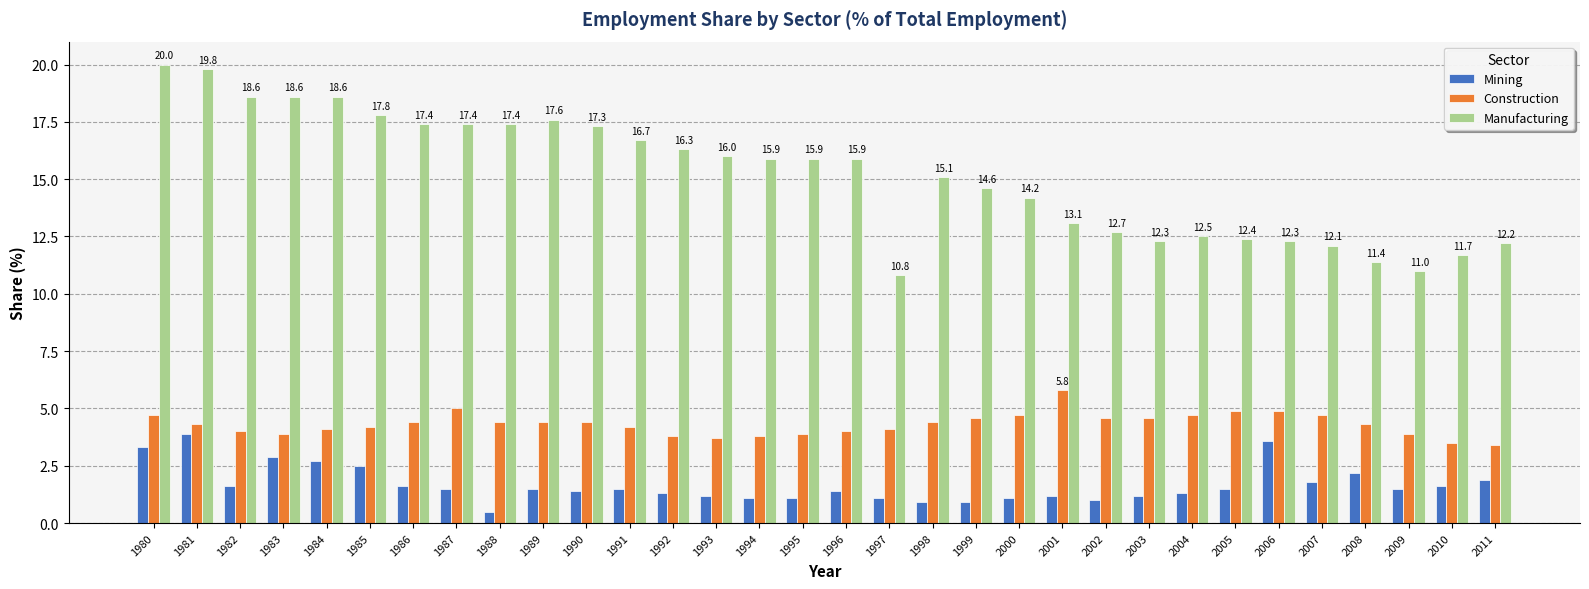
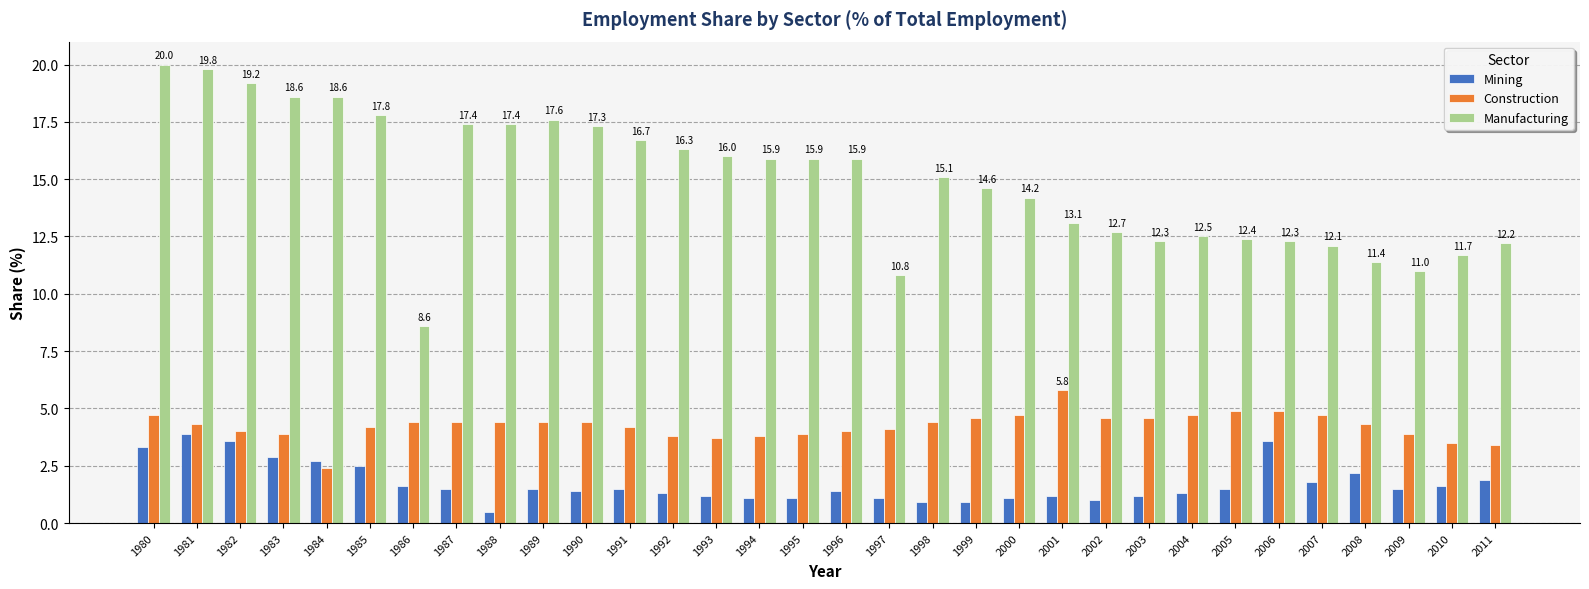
  {
    "Mining": {
      "1980": 3.3,
      "1981": 3.9,
-     "1982": 1.6,
+     "1982": 3.6,
      "1983": 2.9,
      "1984": 2.7,
      "1985": 2.5,
      "1986": 1.6,
      "1987": 1.5,
      "1988": 0.5,
      "1989": 1.5,
      "1990": 1.4,
      "1991": 1.5,
      "1992": 1.3,
      "1993": 1.2,
      "1994": 1.1,
      "1995": 1.1,
      "1996": 1.4,
      "1997": 1.1,
      "1998": 0.9,
      "1999": 0.9,
      "2000": 1.1,
      "2001": 1.2,
      "2002": 1.0,
      "2003": 1.2,
      "2004": 1.3,
      "2005": 1.5,
      "2006": 3.6,
      "2007": 1.8,
      "2008": 2.2,
      "2009": 1.5,
      "2010": 1.6,
      "2011": 1.9
    },
    "Construction": {
      "1980": 4.7,
      "1981": 4.3,
      "1982": 4.0,
      "1983": 3.9,
-     "1984": 4.1,
+     "1984": 2.4,
      "1985": 4.2,
      "1986": 4.4,
-     "1987": 5.0,
+     "1987": 4.4,
      "1988": 4.4,
      "1989": 4.4,
      "1990": 4.4,
      "1991": 4.2,
      "1992": 3.8,
      "1993": 3.7,
      "1994": 3.8,
      "1995": 3.9,
      "1996": 4.0,
      "1997": 4.1,
      "1998": 4.4,
      "1999": 4.6,
      "2000": 4.7,
      "2002": 4.6,
      "2003": 4.6,
      "2004": 4.7,
      "2005": 4.9,
      "2006": 4.9,
      "2007": 4.7,
      "2008": 4.3,
      "2009": 3.9,
      "2010": 3.5,
      "2011": 3.4
    },
    "Manufacturing": {
      "1980": 20.0,
      "1981": 19.8,
-     "1982": 18.6,
+     "1982": 19.2,
      "1983": 18.6,
      "1984": 18.6,
      "1985": 17.8,
-     "1986": 17.4,
+     "1986": 8.6,
      "1987": 17.4,
      "1988": 17.4,
      "1989": 17.6,
      "1990": 17.3,
      "1991": 16.7,
      "1992": 16.3,
      "1993": 16.0,
      "1994": 15.9,
      "1995": 15.9,
      "1996": 15.9,
      "1997": 10.8,
      "1998": 15.1,
      "1999": 14.6,
      "2000": 14.2,
      "2001": 13.1,
      "2002": 12.7,
      "2003": 12.3,
      "2004": 12.5,
      "2005": 12.4,
      "2006": 12.3,
      "2007": 12.1,
      "2008": 11.4,
      "2009": 11.0,
      "2010": 11.7,
      "2011": 12.2
    }
  }
